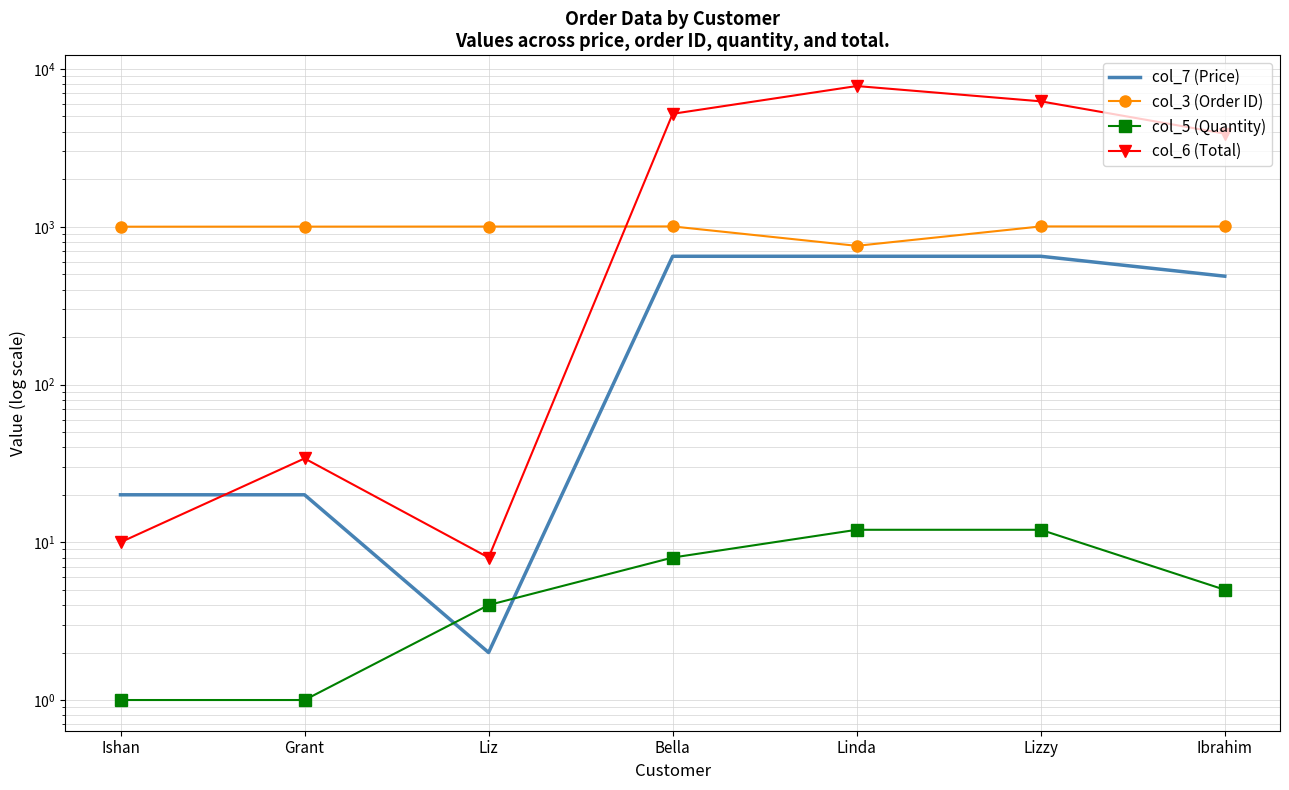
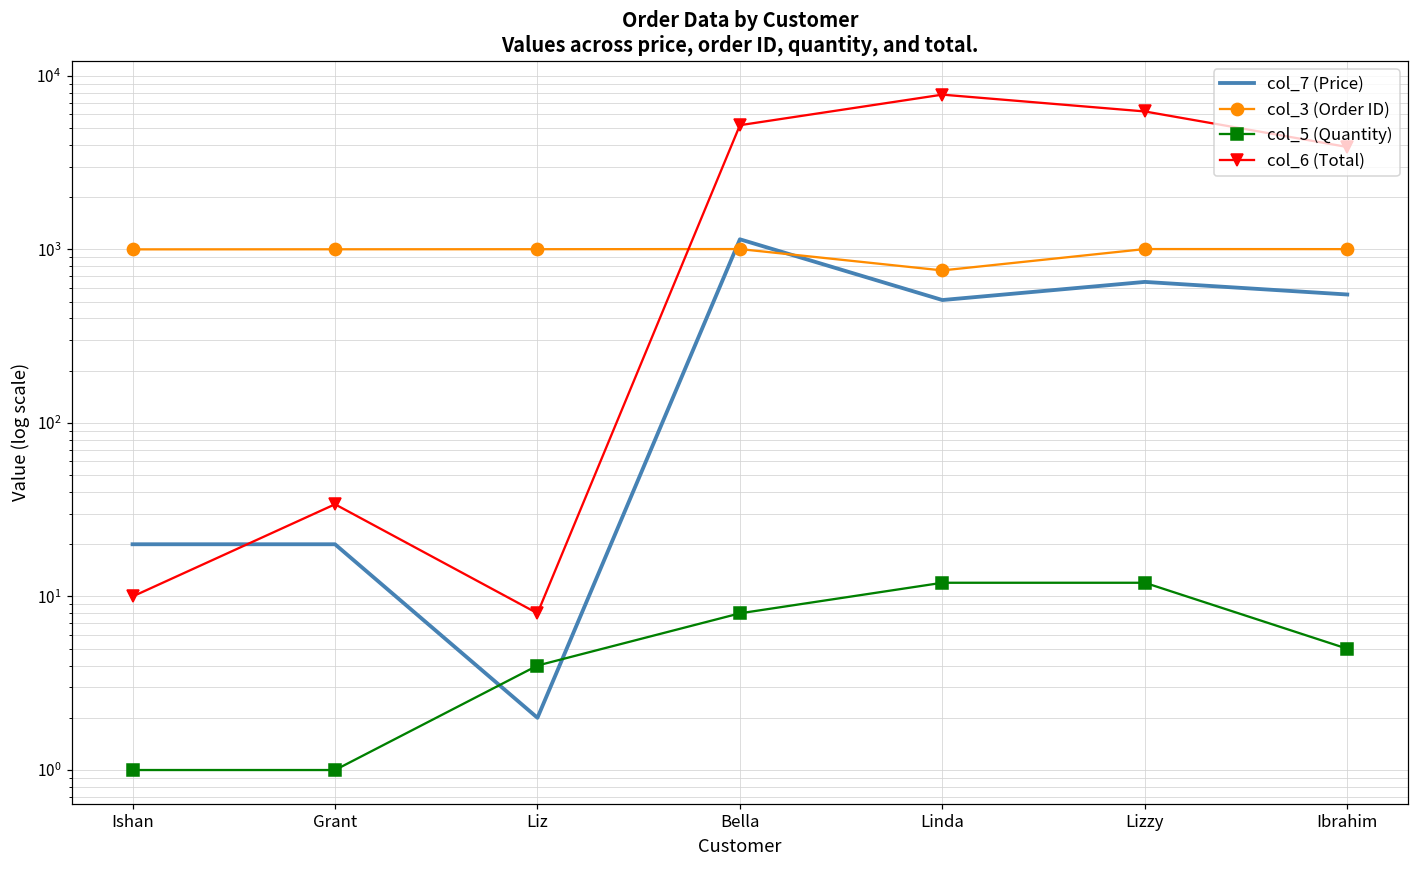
  {
    "col_7 (Price)": {
      "Ishan": 20,
      "Grant": 20,
      "Liz": 2,
-     "Bella": 650,
-     "Linda": 650,
+     "Bella": 1100,
+     "Linda": 510,
      "Lizzy": 650,
-     "Ibrahim": 490
+     "Ibrahim": 550
    },
    "col_3 (Order ID)": {
      "Ishan": 1000,
      "Grant": 1000,
      "Liz": 1000,
      "Bella": 1000,
      "Linda": 800,
      "Lizzy": 1000,
      "Ibrahim": 1000
    },
    "col_5 (Quantity)": {
      "Ishan": 1,
      "Grant": 1,
      "Liz": 4,
      "Bella": 8,
      "Linda": 12,
      "Lizzy": 12,
      "Ibrahim": 5
    },
    "col_6 (Total)": {
      "Ishan": 10,
      "Grant": 34,
      "Liz": 8,
      "Bella": 5200,
      "Linda": 8000,
      "Lizzy": 6200
    }
  }
